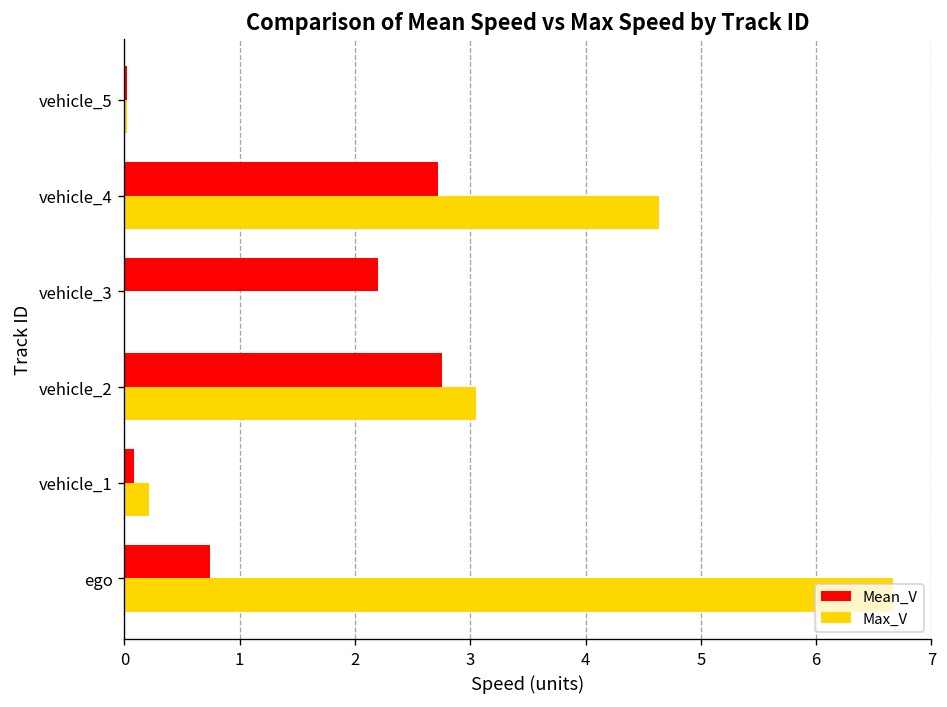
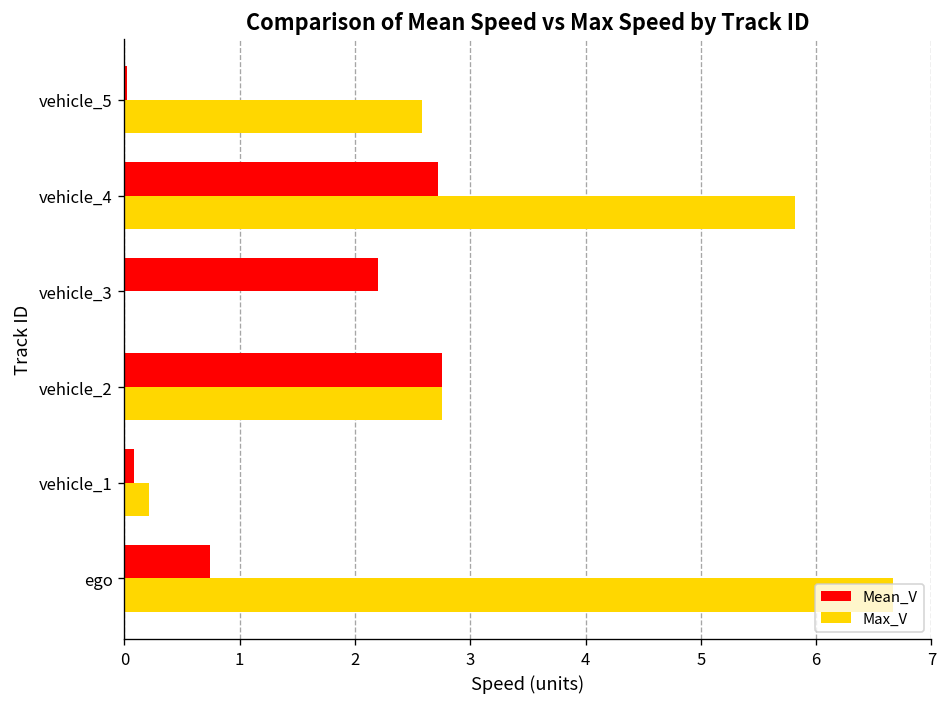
  {
    "Mean_V": {
      "vehicle_4": 2.7,
      "vehicle_3": 2.2,
      "vehicle_2": 2.8,
      "vehicle_1": 0.1,
      "ego": 0.7
    },
    "Max_V": {
-     "vehicle_5": 0.0,
-     "vehicle_4": 4.6,
+     "vehicle_5": 2.6,
+     "vehicle_4": 5.8,
      "vehicle_3": 0.0,
-     "vehicle_2": 3.0,
+     "vehicle_2": 2.8,
      "vehicle_1": 0.2
    }
  }
